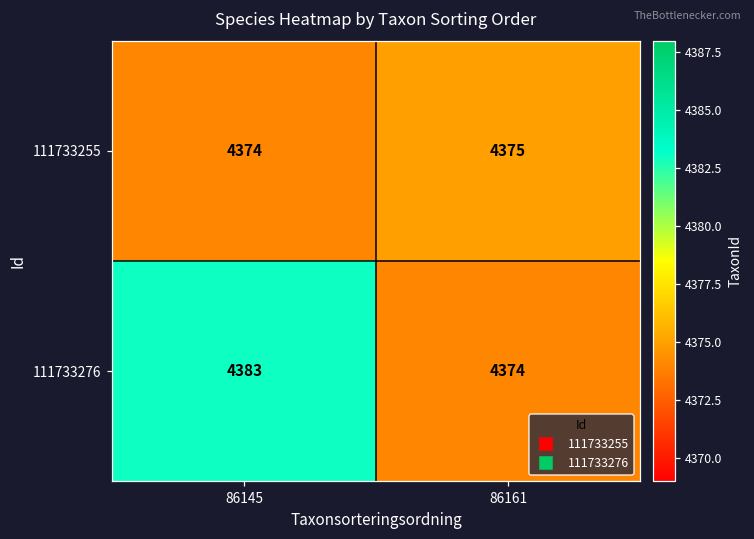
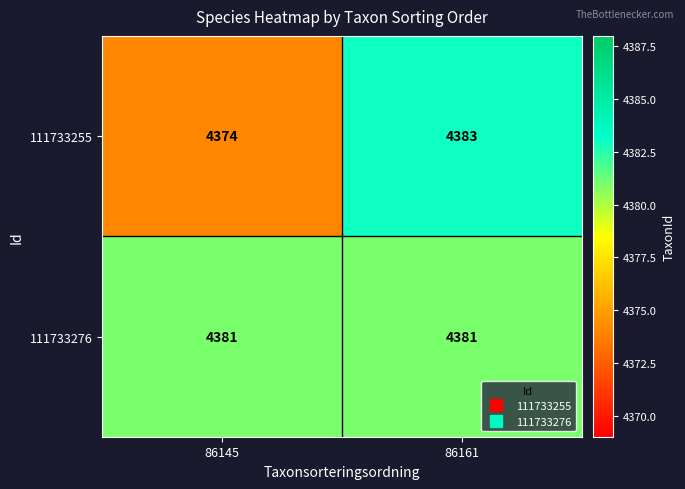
  {
    "111733255": {
      "86145": 4374,
-     "86161": 4375
+     "86161": 4383
    },
    "111733276": {
-     "86145": 4383,
-     "86161": 4374
+     "86145": 4381,
+     "86161": 4381
    }
  }
